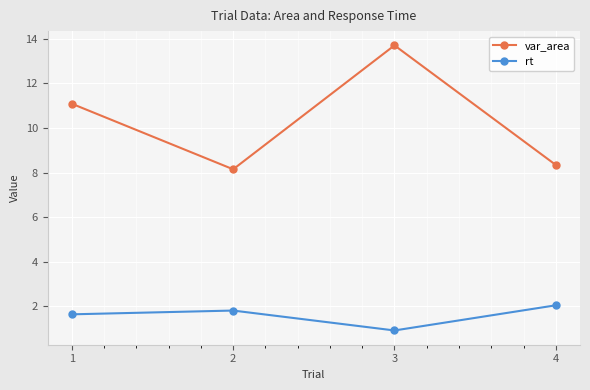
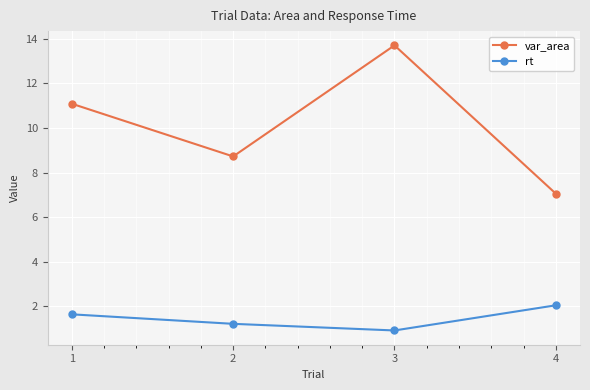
  {
    "var_area": {
      "1": 11.1,
-     "2": 8.1,
+     "2": 8.7,
      "3": 13.7,
-     "4": 8.3
+     "4": 7.1
    },
    "rt": {
      "1": 1.6,
-     "2": 1.8,
+     "2": 1.2,
      "3": 0.9,
      "4": 2.0
    }
  }
